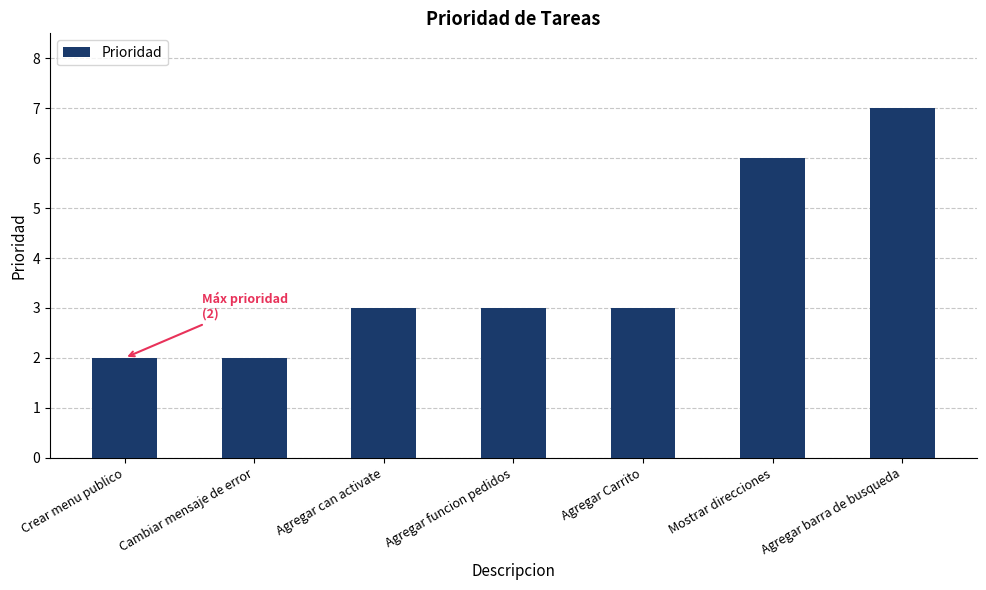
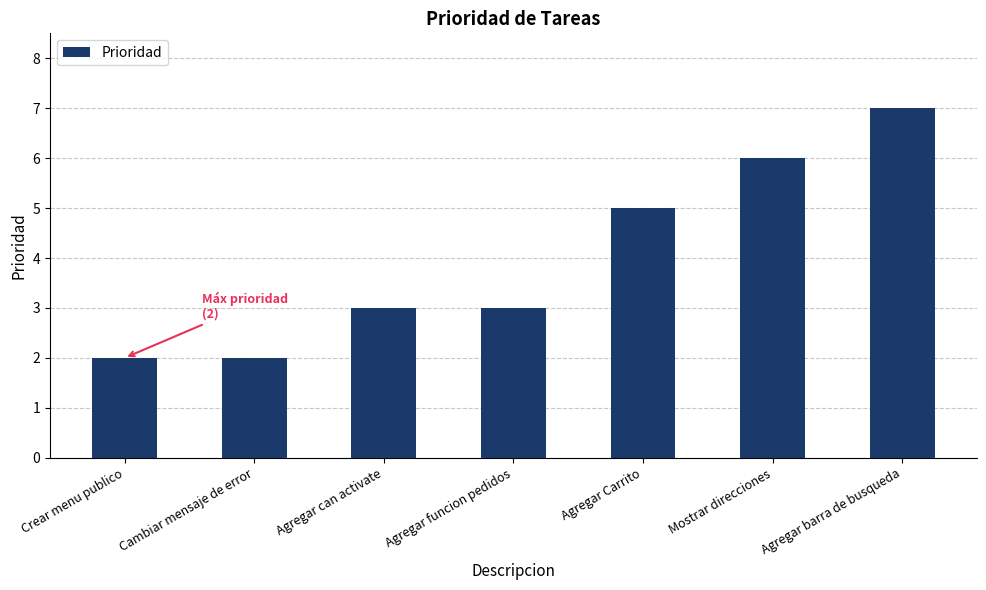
  {
    "Crear menu publico": 2,
    "Agregar can activate": 3,
    "Agregar funcion pedidos": 3,
-   "Agregar Carrito": 3,
+   "Agregar Carrito": 5,
    "Mostrar direcciones": 6,
    "Agregar barra de busqueda": 7
  }
